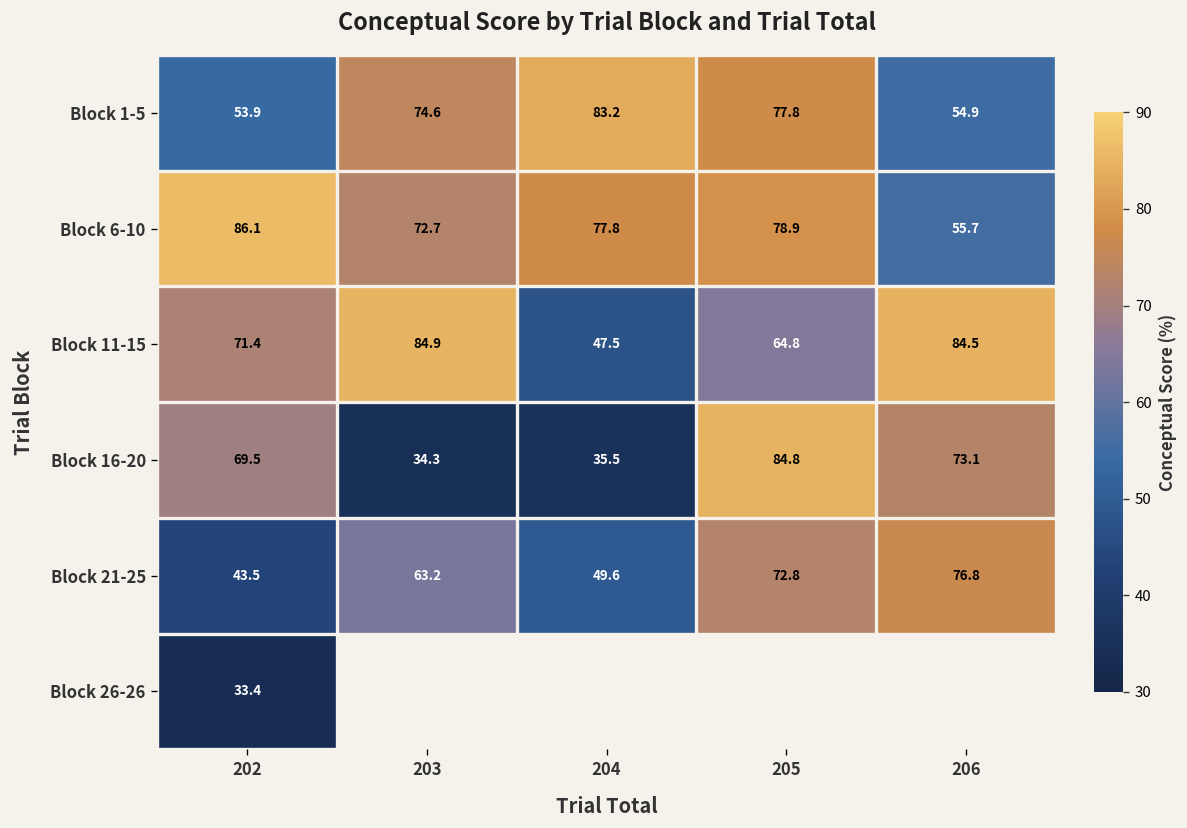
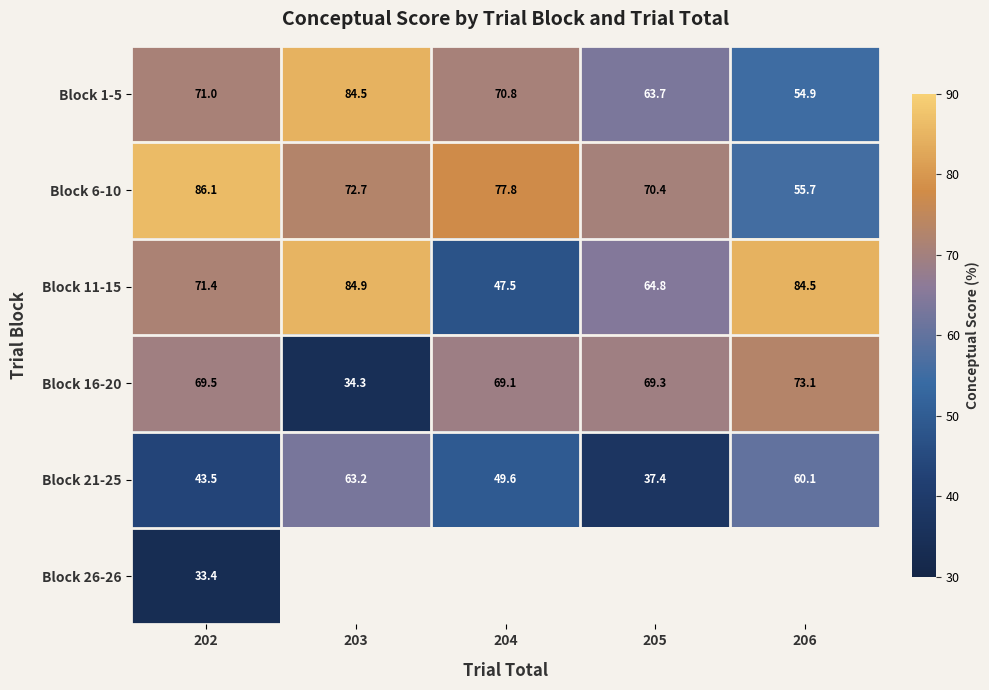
  {
    "Block 1-5": {
-     "202": 53.9,
-     "203": 74.6,
-     "204": 83.2,
-     "205": 77.8,
+     "202": 71.0,
+     "203": 84.5,
+     "204": 70.8,
+     "205": 63.7,
      "206": 54.9
    },
    "Block 6-10": {
      "202": 86.1,
      "203": 72.7,
      "204": 77.8,
-     "205": 78.9,
+     "205": 70.4,
      "206": 55.7
    },
    "Block 11-15": {
      "202": 71.4,
      "203": 84.9,
      "204": 47.5,
      "205": 64.8,
      "206": 84.5
    },
    "Block 16-20": {
      "202": 69.5,
      "203": 34.3,
-     "204": 35.5,
-     "205": 84.8,
+     "204": 69.1,
+     "205": 69.3,
      "206": 73.1
    },
    "Block 21-25": {
      "202": 43.5,
      "203": 63.2,
      "204": 49.6,
-     "205": 72.8,
-     "206": 76.8
+     "205": 37.4,
+     "206": 60.1
    },
    "Block 26-26": {
      "202": 33.4
    }
  }
